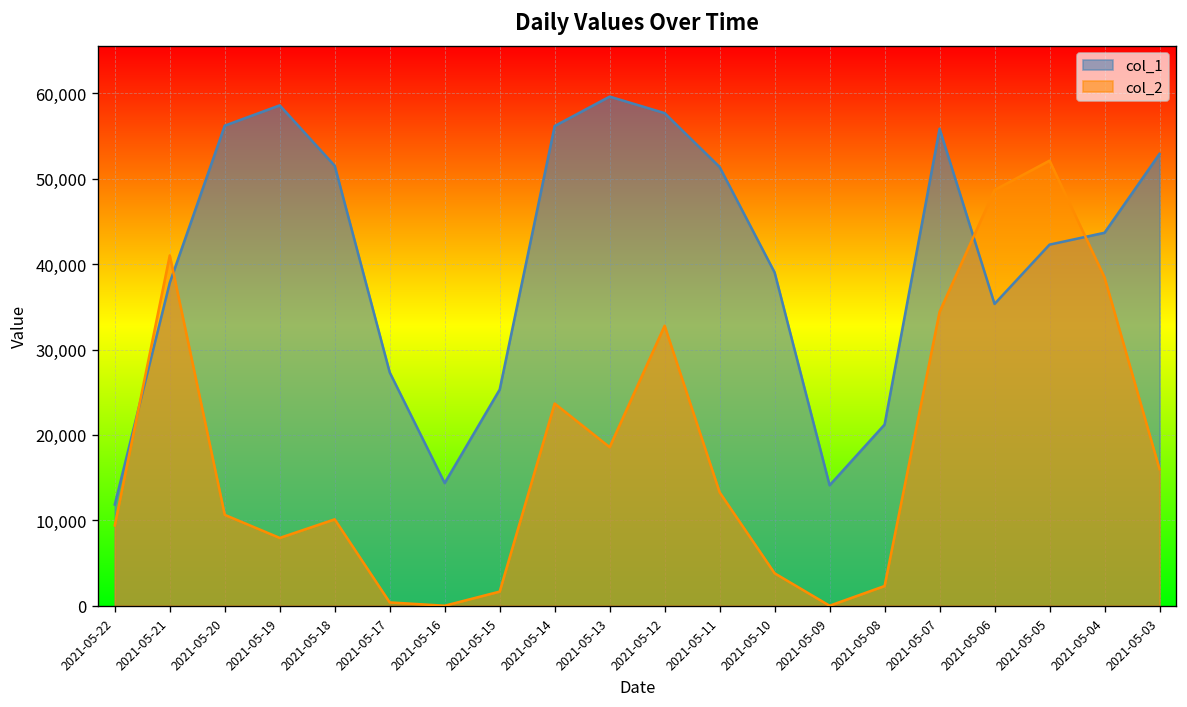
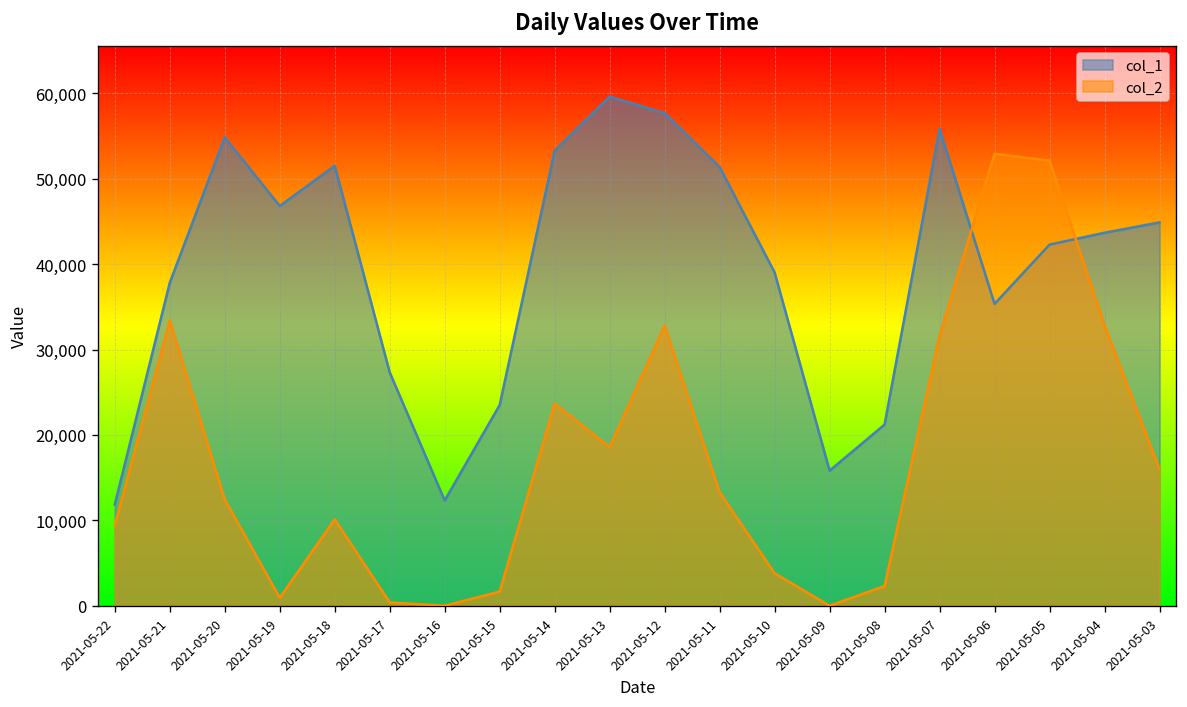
  {
    "col_1": {
      "2021-05-22": "12,000",
      "2021-05-21": "38,000",
-     "2021-05-20": "56,000",
-     "2021-05-19": "59,000",
+     "2021-05-20": "55,000",
+     "2021-05-19": "47,000",
      "2021-05-18": "52,000",
      "2021-05-17": "27,000",
-     "2021-05-16": "14,000",
-     "2021-05-15": "25,000",
-     "2021-05-14": "56,000",
+     "2021-05-16": "12,000",
+     "2021-05-15": "24,000",
+     "2021-05-14": "53,000",
      "2021-05-13": "60,000",
      "2021-05-12": "58,000",
      "2021-05-11": "51,000",
      "2021-05-10": "39,000",
-     "2021-05-09": "14,000",
+     "2021-05-09": "16,000",
      "2021-05-08": "21,000",
      "2021-05-07": "56,000",
      "2021-05-06": "35,000",
      "2021-05-05": "42,000",
      "2021-05-04": "44,000",
-     "2021-05-03": "53,000"
+     "2021-05-03": "45,000"
    },
    "col_2": {
      "2021-05-22": "9,000",
-     "2021-05-21": "41,000",
-     "2021-05-20": "11,000",
-     "2021-05-19": "8,000",
+     "2021-05-21": "33,000",
+     "2021-05-20": "12,000",
+     "2021-05-19": "1,000",
      "2021-05-18": "10,000",
      "2021-05-17": "0",
      "2021-05-16": "0",
      "2021-05-15": "2,000",
      "2021-05-14": "24,000",
      "2021-05-13": "19,000",
      "2021-05-12": "33,000",
      "2021-05-11": "13,000",
      "2021-05-10": "4,000",
      "2021-05-09": "0",
      "2021-05-08": "2,000",
-     "2021-05-07": "34,000",
-     "2021-05-06": "49,000",
+     "2021-05-07": "32,000",
+     "2021-05-06": "53,000",
      "2021-05-05": "52,000",
-     "2021-05-04": "38,000",
+     "2021-05-04": "33,000",
      "2021-05-03": "16,000"
    }
  }
